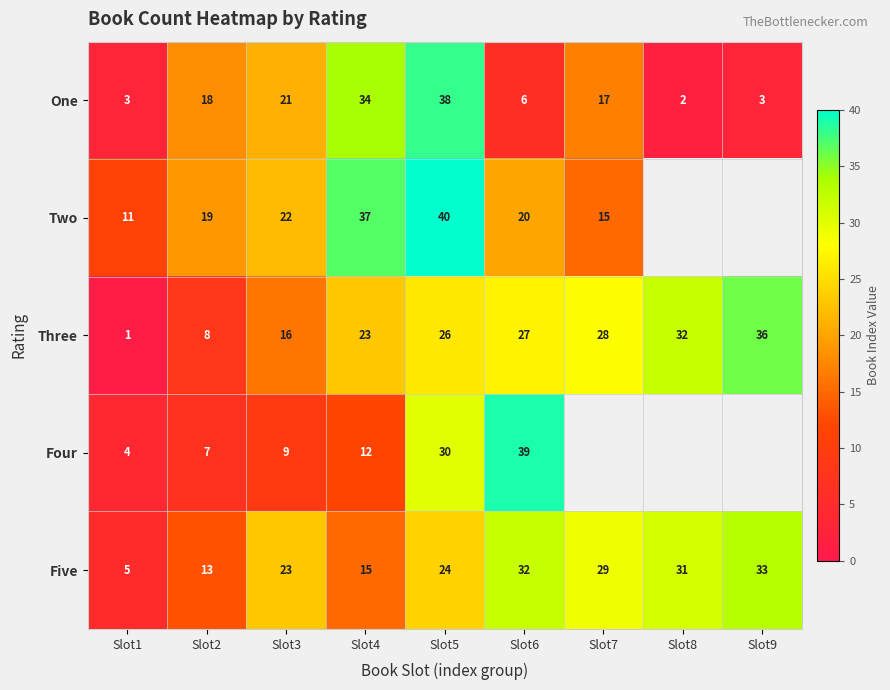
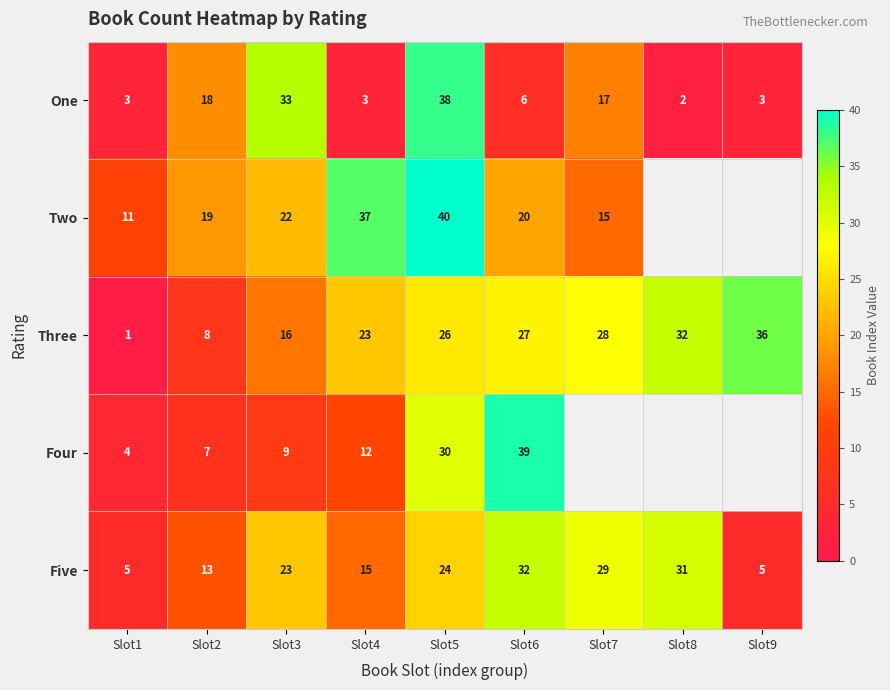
  {
    "One": {
      "Slot1": 3,
      "Slot2": 18,
-     "Slot3": 21,
-     "Slot4": 34,
+     "Slot3": 33,
+     "Slot4": 3,
      "Slot5": 38,
      "Slot6": 6,
      "Slot7": 17,
      "Slot8": 2,
      "Slot9": 3
    },
    "Two": {
      "Slot1": 11,
      "Slot2": 19,
      "Slot3": 22,
      "Slot4": 37,
      "Slot5": 40,
      "Slot6": 20,
      "Slot7": 15
    },
    "Three": {
      "Slot1": 1,
      "Slot2": 8,
      "Slot3": 16,
      "Slot4": 23,
      "Slot5": 26,
      "Slot6": 27,
      "Slot7": 28,
      "Slot8": 32,
      "Slot9": 36
    },
    "Four": {
      "Slot1": 4,
      "Slot2": 7,
      "Slot3": 9,
      "Slot4": 12,
      "Slot5": 30,
      "Slot6": 39
    },
    "Five": {
      "Slot1": 5,
      "Slot2": 13,
      "Slot3": 23,
      "Slot4": 15,
      "Slot5": 24,
      "Slot6": 32,
      "Slot7": 29,
      "Slot8": 31,
-     "Slot9": 33
+     "Slot9": 5
    }
  }
